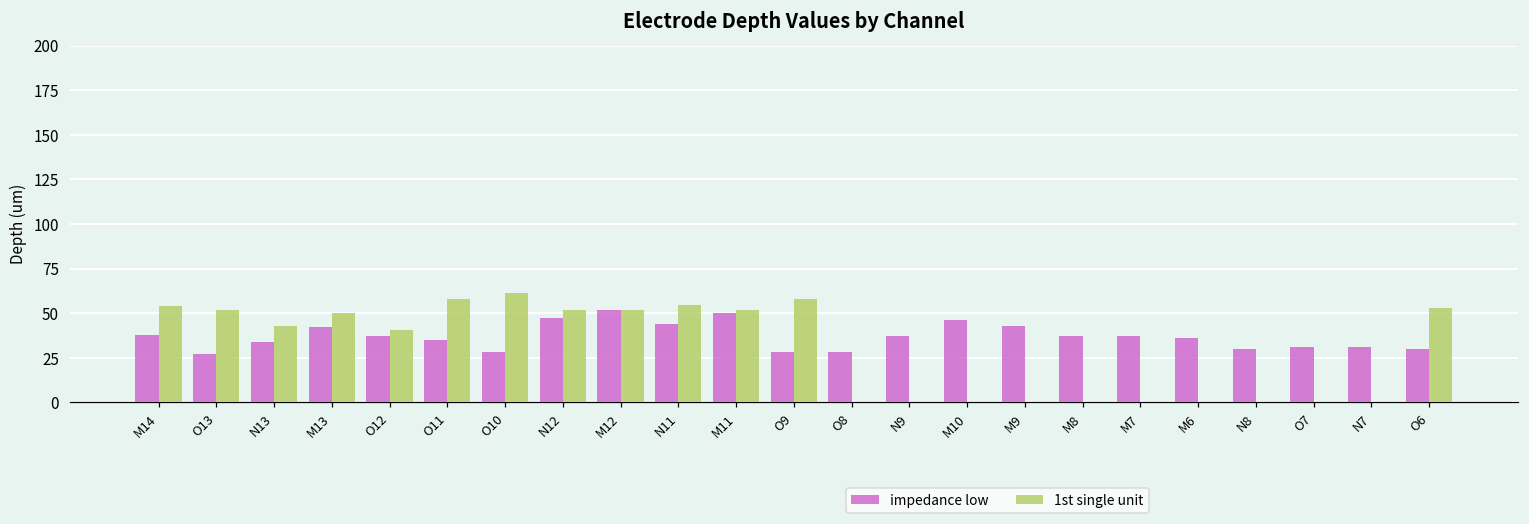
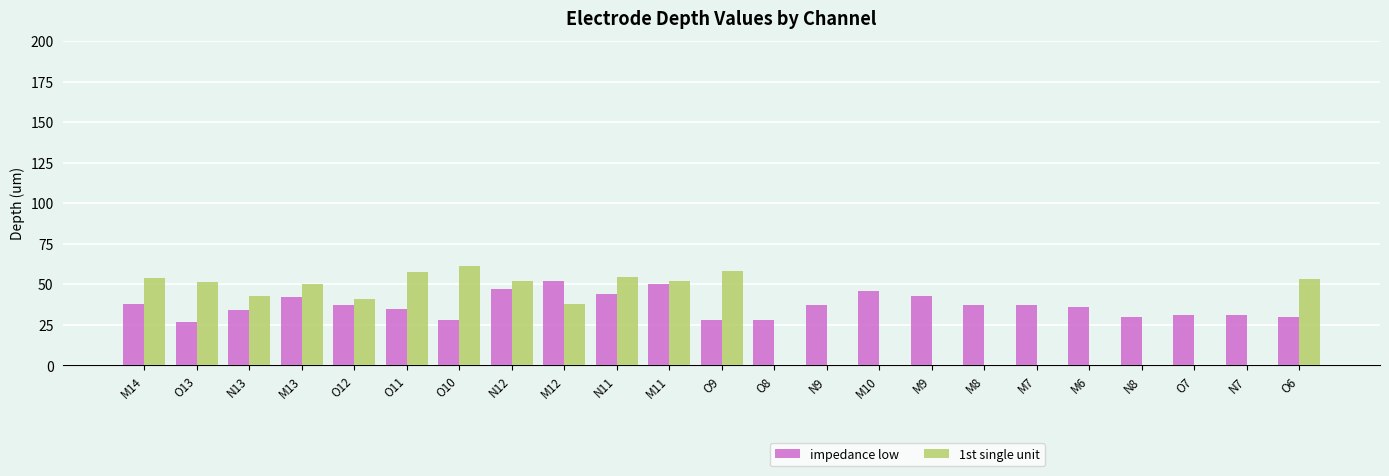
  {
    "impedance low": {
      "M14": 38,
      "O13": 27,
      "N13": 34,
      "M13": 42,
      "O12": 37,
      "O11": 35,
      "O10": 28,
      "N12": 47,
      "M12": 52,
      "N11": 44,
      "M11": 50,
      "O9": 28,
      "O8": 28,
      "N9": 37,
      "M10": 46,
      "M9": 43,
      "M8": 37,
      "M7": 37,
      "M6": 36,
      "N8": 30,
      "O7": 31,
      "N7": 31,
      "O6": 30
    },
    "1st single unit": {
      "M14": 54,
      "O13": 52,
      "N13": 43,
      "M13": 50,
      "O12": 41,
      "O11": 58,
      "O10": 62,
      "N12": 52,
-     "M12": 52,
+     "M12": 38,
      "N11": 55,
      "M11": 52,
      "O9": 58,
      "O8": 0,
      "N9": 0,
      "M10": 0,
      "M9": 0,
      "M8": 0,
      "M7": 0,
      "M6": 0,
      "N8": 0,
      "O7": 0,
      "N7": 0,
      "O6": 53
    }
  }
